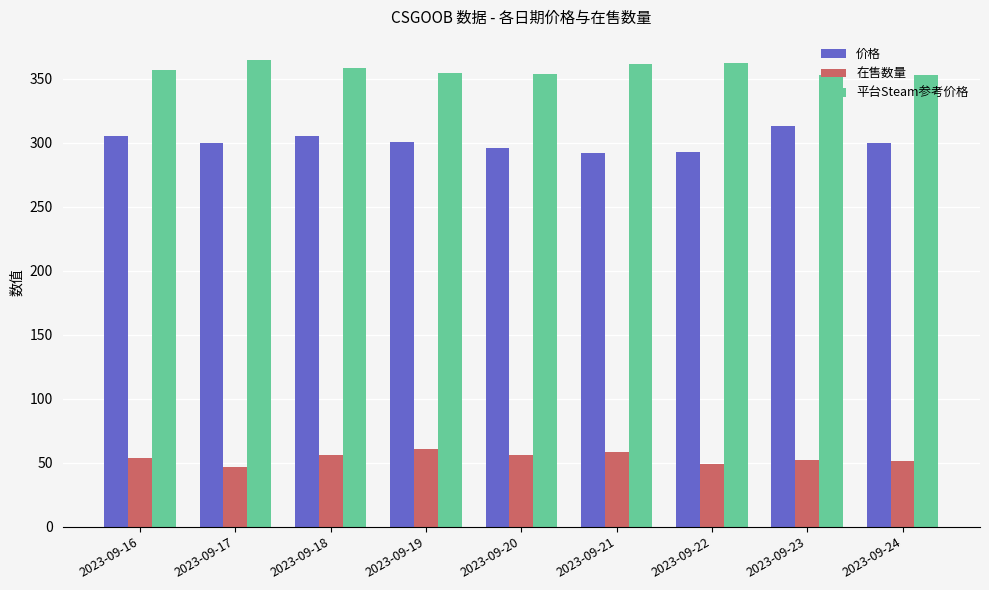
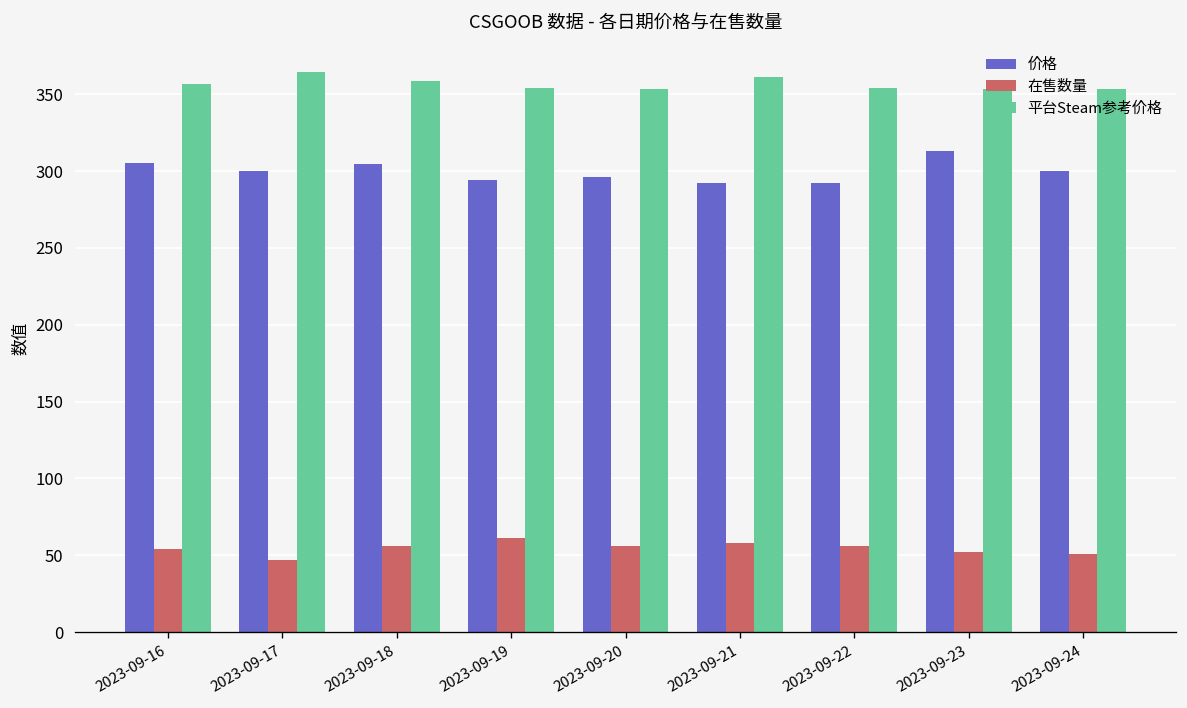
  {
    "价格": {
      "2023-09-16": 305,
      "2023-09-17": 300,
      "2023-09-18": 305,
-     "2023-09-19": 301,
+     "2023-09-19": 294,
      "2023-09-20": 296,
      "2023-09-21": 292,
      "2023-09-22": 293,
      "2023-09-23": 313,
      "2023-09-24": 300
    },
    "在售数量": {
      "2023-09-16": 54,
      "2023-09-17": 47,
      "2023-09-18": 56,
      "2023-09-19": 61,
      "2023-09-20": 56,
      "2023-09-21": 58,
-     "2023-09-22": 49,
+     "2023-09-22": 56,
      "2023-09-23": 52,
      "2023-09-24": 51
    },
    "平台Steam参考价格": {
      "2023-09-16": 357,
      "2023-09-17": 364,
      "2023-09-18": 358,
      "2023-09-19": 354,
      "2023-09-20": 354,
      "2023-09-21": 362,
-     "2023-09-22": 363,
+     "2023-09-22": 354,
      "2023-09-23": 353,
      "2023-09-24": 353
    }
  }
